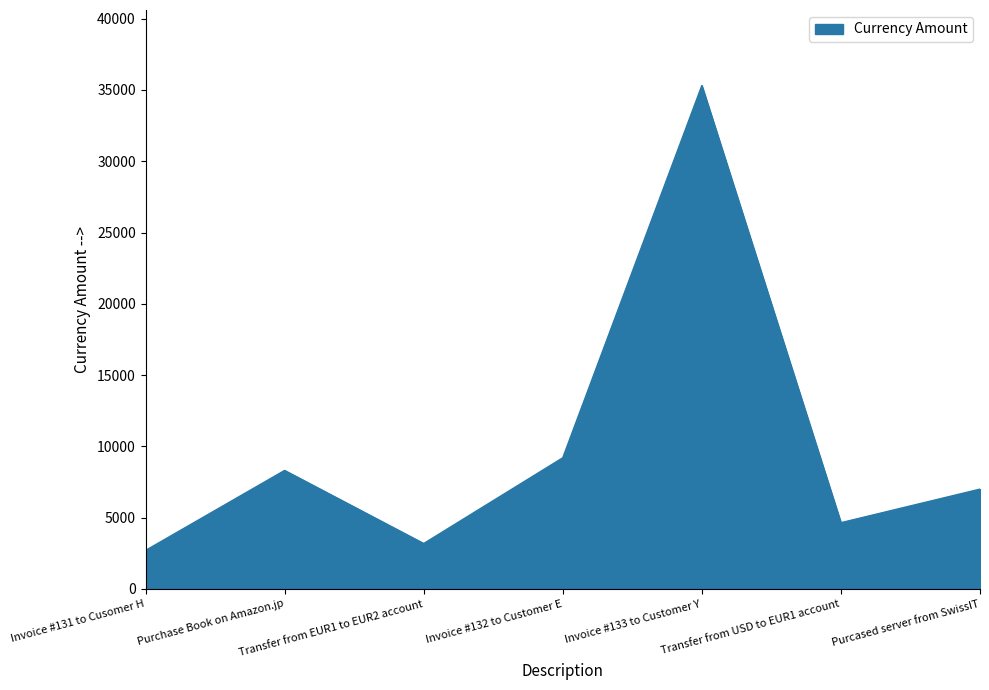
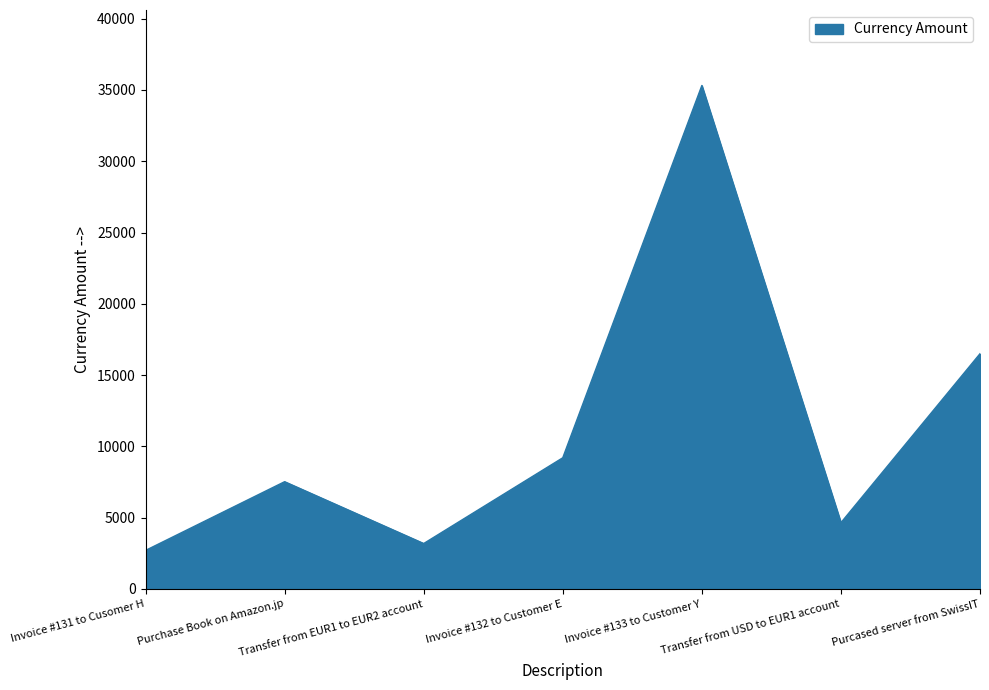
  {
    "Invoice #131 to Cusomer H": 2700,
-   "Purchase Book on Amazon.jp": 8300,
+   "Purchase Book on Amazon.jp": 7500,
    "Transfer from EUR1 to EUR2 account": 3200,
    "Invoice #132 to Customer E": 9200,
    "Invoice #133 to Customer Y": 35300,
    "Transfer from USD to EUR1 account": 4600,
-   "Purcased server from SwissIT": 7000
+   "Purcased server from SwissIT": 16500
  }
